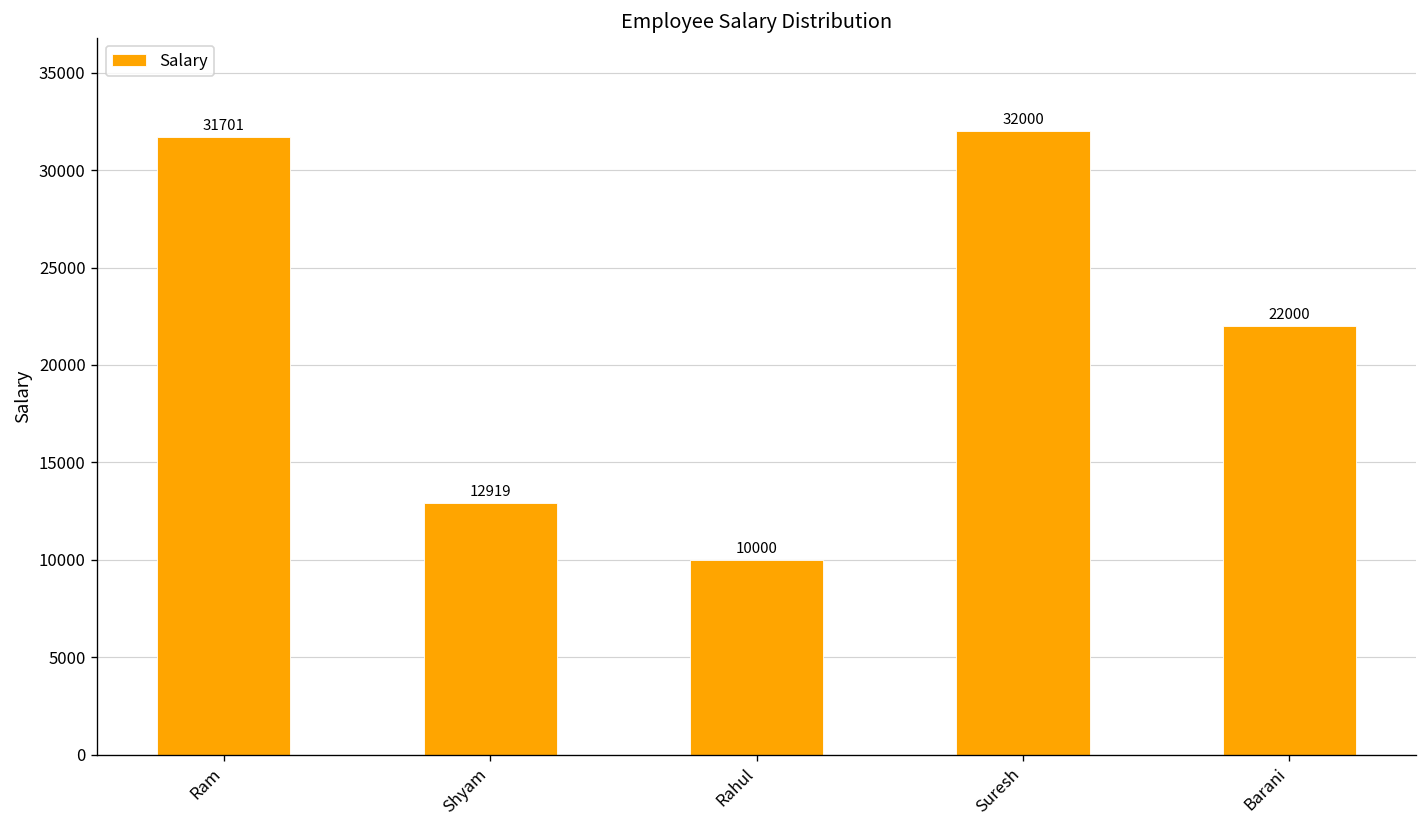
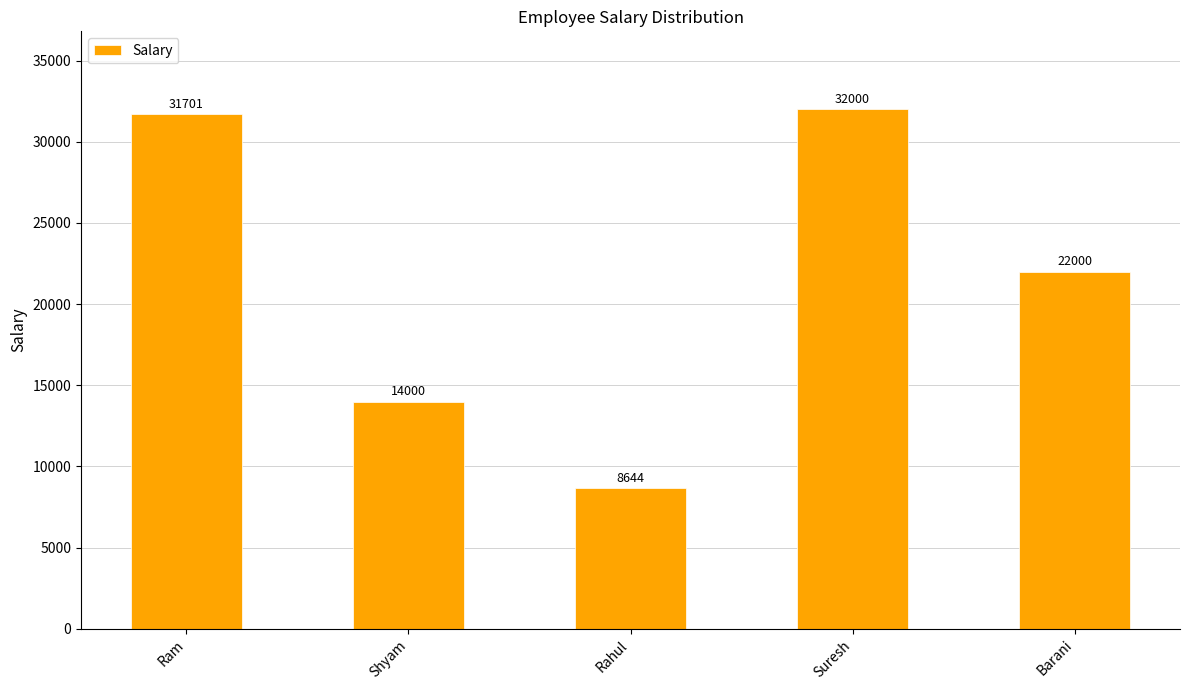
  {
    "Ram": 31701,
-   "Shyam": 12919,
-   "Rahul": 10000,
+   "Shyam": 14000,
+   "Rahul": 8644,
    "Suresh": 32000,
    "Barani": 22000
  }
